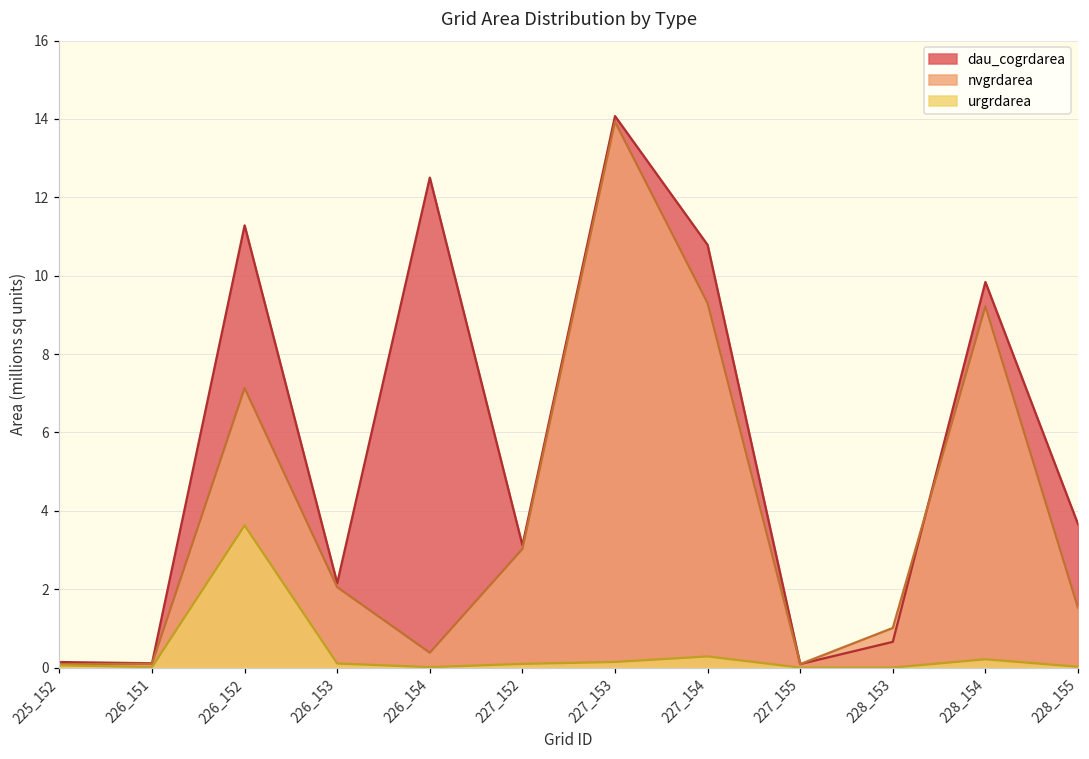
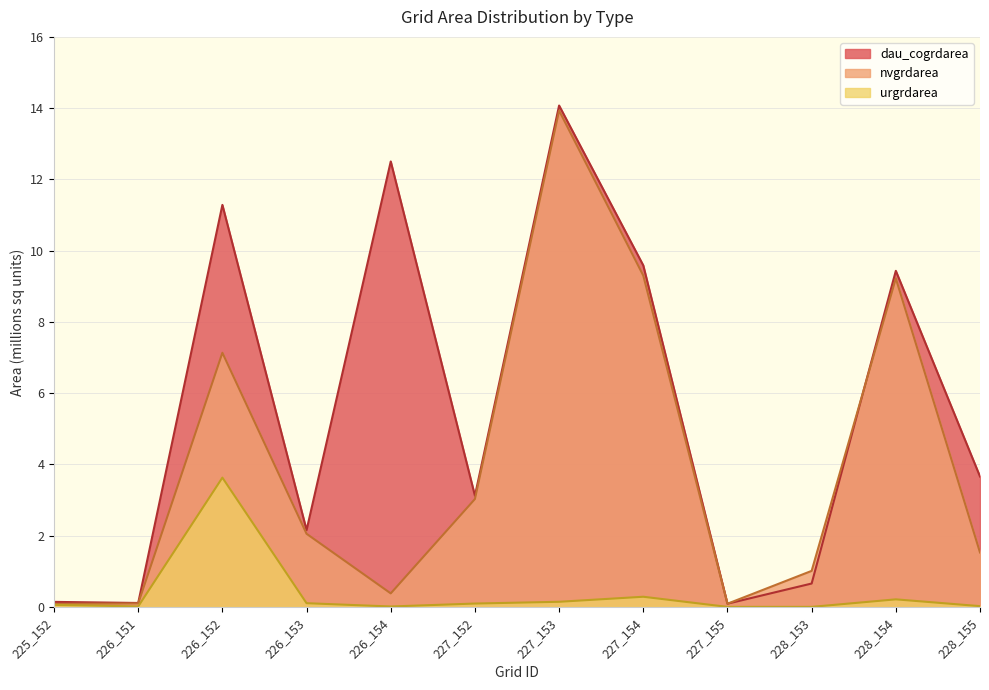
  {
    "dau_cogrdarea": {
      "226_152": 11.3,
      "226_153": 2.2,
      "226_154": 12.5,
      "227_152": 3.1,
      "227_153": 14.1,
-     "227_154": 10.8,
+     "227_154": 9.6,
      "228_153": 0.7,
-     "228_154": 9.8,
+     "228_154": 9.4,
      "228_155": 3.7
    }
  }
